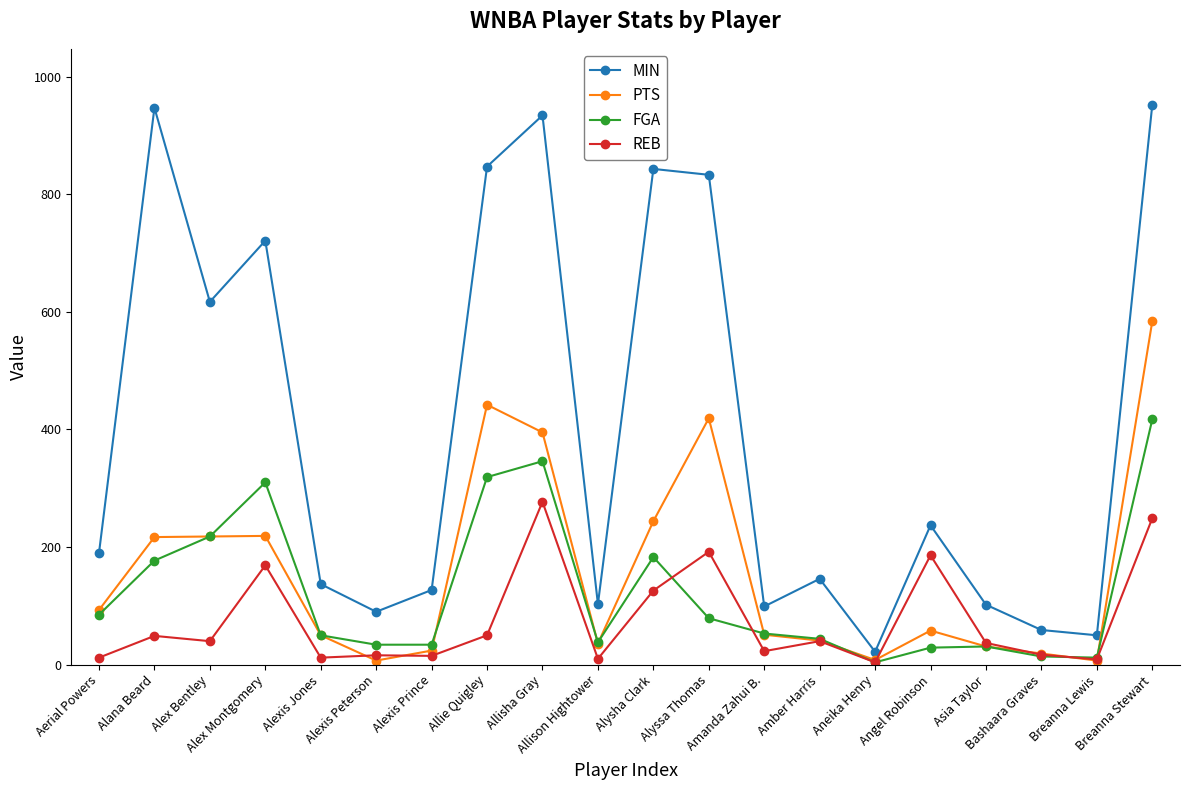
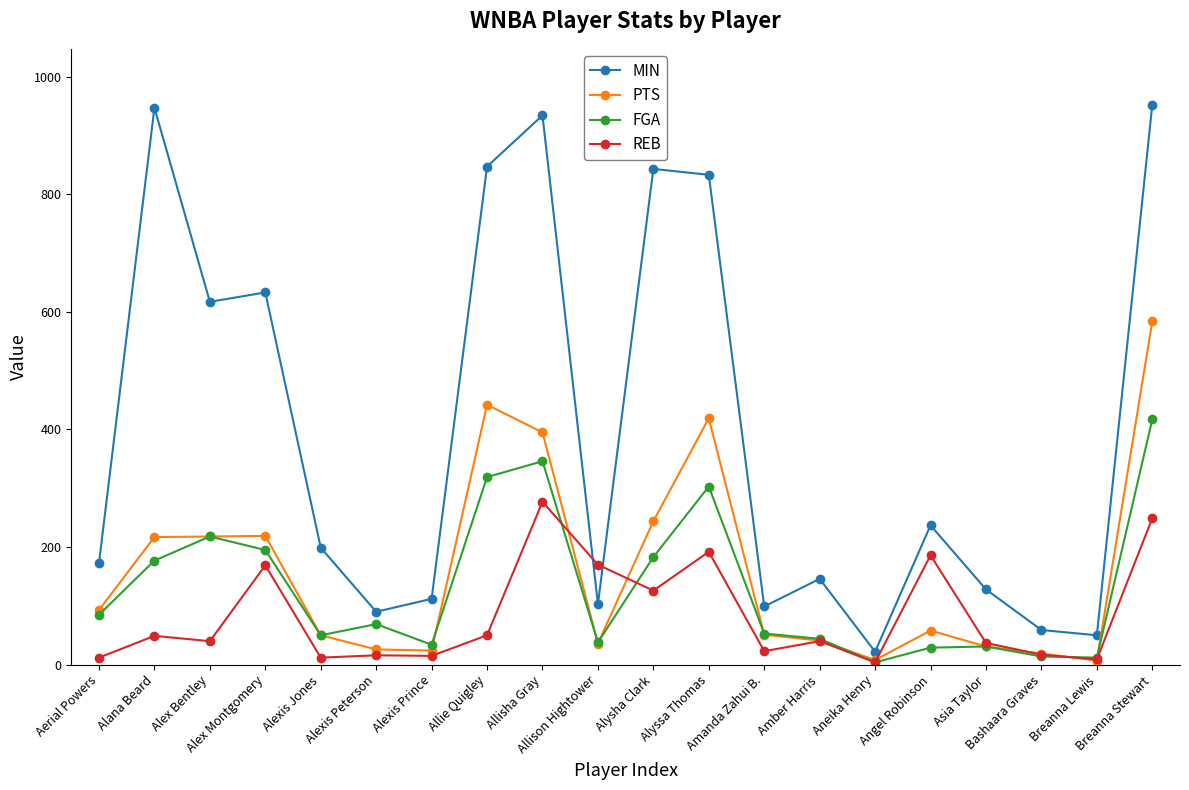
  {
    "MIN": {
-     "Aerial Powers": 190,
+     "Aerial Powers": 170,
      "Alana Beard": 950,
      "Alex Bentley": 620,
-     "Alex Montgomery": 720,
-     "Alexis Jones": 140,
+     "Alex Montgomery": 630,
+     "Alexis Jones": 200,
      "Alexis Peterson": 90,
-     "Alexis Prince": 130,
+     "Alexis Prince": 110,
      "Allie Quigley": 850,
      "Allisha Gray": 930,
      "Allison Hightower": 100,
      "Alysha Clark": 840,
      "Alyssa Thomas": 830,
      "Amanda Zahui B.": 100,
      "Amber Harris": 150,
      "Aneika Henry": 20,
      "Angel Robinson": 240,
-     "Asia Taylor": 100,
+     "Asia Taylor": 130,
      "Bashaara Graves": 60,
      "Breanna Lewis": 50,
      "Breanna Stewart": 950
    },
    "PTS": {
      "Aerial Powers": 90,
      "Alana Beard": 220,
      "Alex Montgomery": 220,
-     "Alexis Peterson": 10,
+     "Alexis Peterson": 30,
      "Alexis Prince": 20,
      "Allie Quigley": 440,
      "Allisha Gray": 400,
      "Alysha Clark": 240,
      "Alyssa Thomas": 420,
      "Angel Robinson": 60,
      "Breanna Stewart": 580
    },
    "FGA": {
      "Aerial Powers": 90,
      "Alana Beard": 180,
-     "Alex Montgomery": 310,
-     "Alexis Peterson": 30,
+     "Alex Montgomery": 200,
+     "Alexis Peterson": 70,
      "Alexis Prince": 30,
      "Allie Quigley": 320,
      "Allisha Gray": 350,
      "Alysha Clark": 180,
-     "Alyssa Thomas": 80,
+     "Alyssa Thomas": 300,
      "Angel Robinson": 30,
      "Breanna Stewart": 420
    },
    "REB": {
      "Aerial Powers": 10,
      "Alana Beard": 50,
      "Alex Bentley": 40,
      "Alex Montgomery": 170,
      "Alexis Jones": 10,
      "Alexis Peterson": 20,
      "Alexis Prince": 20,
      "Allie Quigley": 50,
      "Allisha Gray": 280,
-     "Allison Hightower": 10,
+     "Allison Hightower": 170,
      "Alysha Clark": 130,
      "Alyssa Thomas": 190,
      "Amanda Zahui B.": 20,
      "Angel Robinson": 190,
      "Asia Taylor": 40,
      "Breanna Stewart": 250
    }
  }
